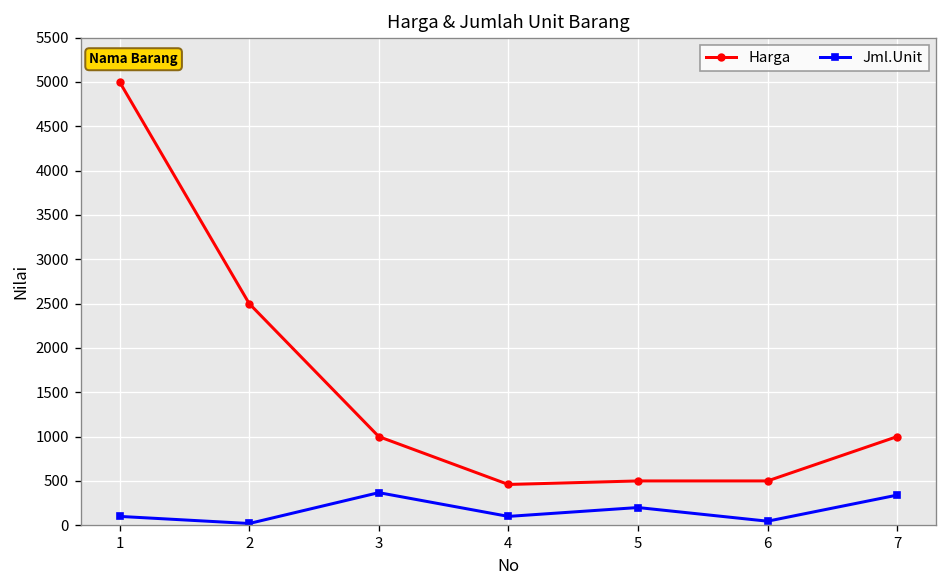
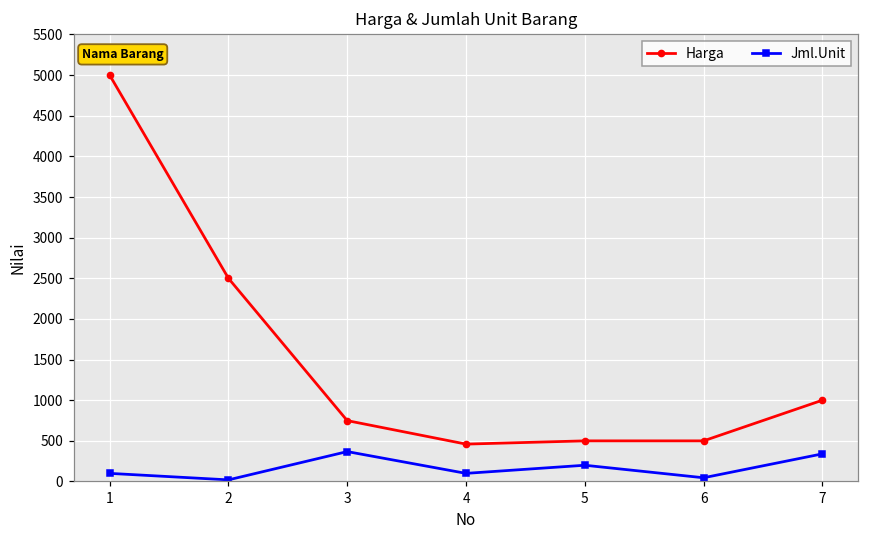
  {
    "Harga": {
      "1": 5000,
      "2": 2500,
-     "3": 1000,
+     "3": 700,
      "4": 500,
      "5": 500,
      "6": 500,
      "7": 1000
    },
    "Jml.Unit": {
      "1": 100,
      "2": 0,
      "3": 400,
      "4": 100,
      "5": 200,
      "6": 0,
      "7": 300
    }
  }
